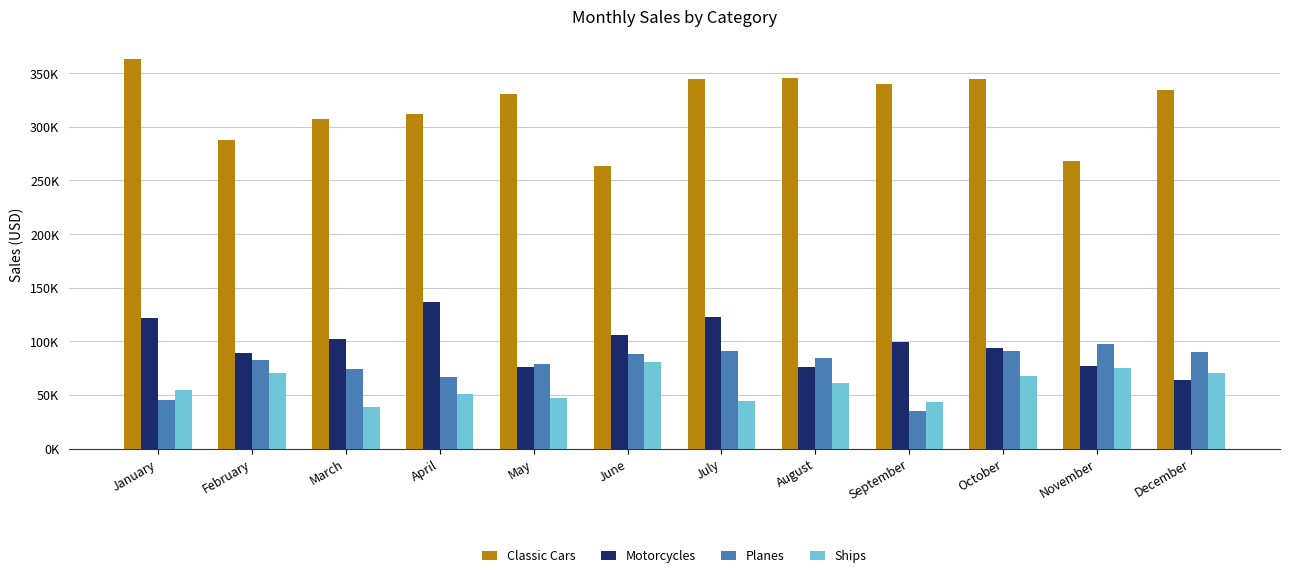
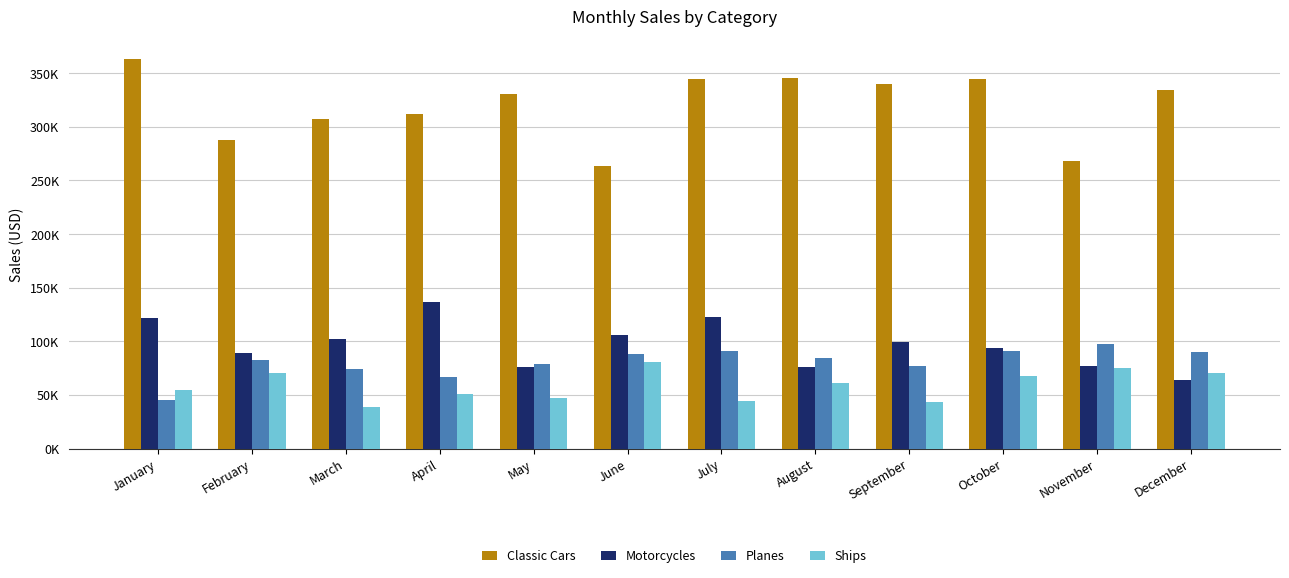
  {
    "Classic Cars": {
      "January": 363000,
      "February": 288000,
      "March": 307000,
      "April": 312000,
      "May": 331000,
      "June": 263000,
      "July": 345000,
      "August": 346000,
      "September": 340000,
      "October": 345000,
      "November": 268000,
      "December": 334000
    },
    "Motorcycles": {
      "January": 122000,
      "February": 89000,
      "March": 102000,
      "April": 137000,
      "May": 77000,
      "June": 106000,
      "July": 123000,
      "August": 76000,
      "September": 100000,
      "October": 94000,
      "November": 77000,
      "December": 64000
    },
    "Planes": {
      "January": 45000,
      "February": 82000,
      "March": 74000,
      "April": 67000,
      "May": 79000,
      "June": 88000,
      "July": 91000,
      "August": 84000,
-     "September": 35000,
+     "September": 77000,
      "October": 91000,
      "November": 97000,
      "December": 90000
    },
    "Ships": {
      "January": 55000,
      "February": 70000,
      "March": 39000,
      "April": 51000,
      "May": 47000,
      "June": 81000,
      "July": 45000,
      "August": 61000,
      "September": 44000,
      "October": 68000,
      "November": 75000,
      "December": 71000
    }
  }
